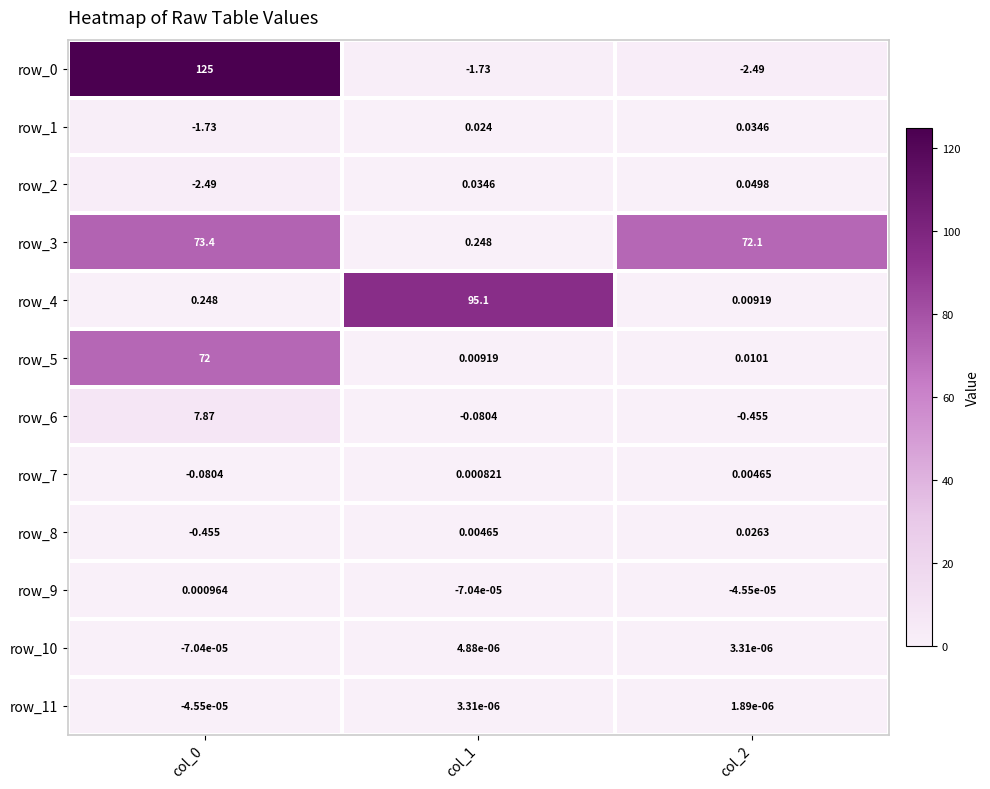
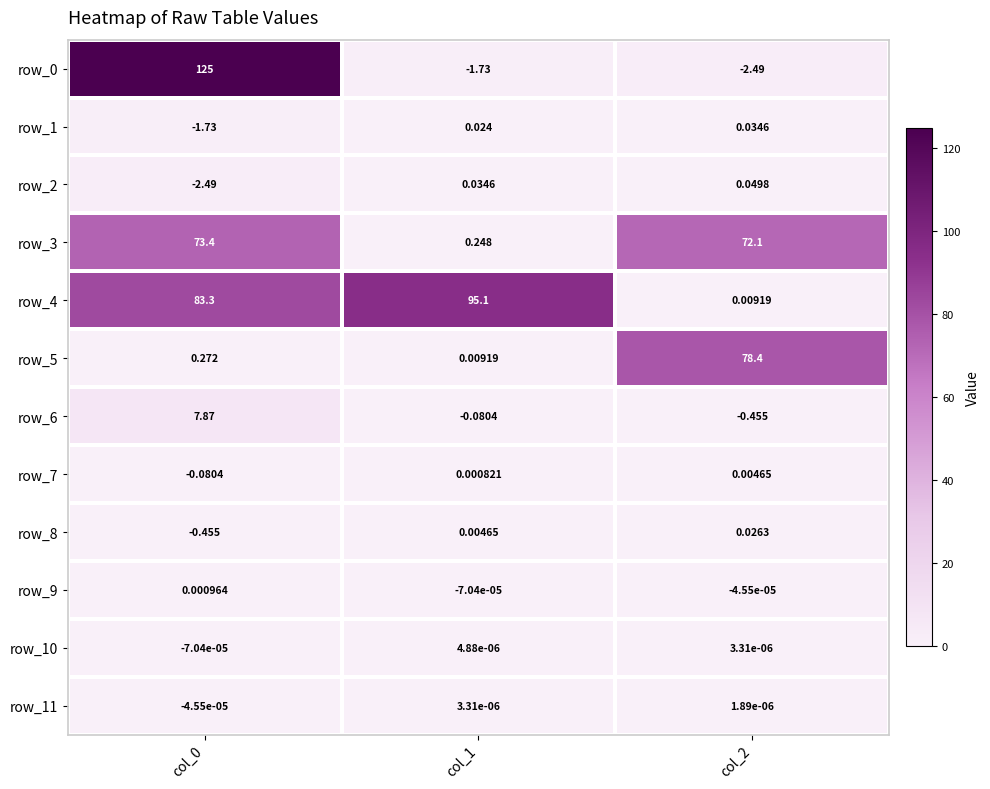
  {
    "row_0": {
      "col_0": "125",
      "col_1": "-1.73",
      "col_2": "-2.49"
    },
    "row_1": {
      "col_0": "-1.73",
      "col_1": "0.024",
      "col_2": "0.0346"
    },
    "row_2": {
      "col_0": "-2.49",
      "col_1": "0.0346",
      "col_2": "0.0498"
    },
    "row_3": {
      "col_0": "73.4",
      "col_1": "0.248",
      "col_2": "72.1"
    },
    "row_4": {
-     "col_0": "0.248",
+     "col_0": "83.3",
      "col_1": "95.1",
      "col_2": "0.00919"
    },
    "row_5": {
-     "col_0": "72",
+     "col_0": "0.272",
      "col_1": "0.00919",
-     "col_2": "0.0101"
+     "col_2": "78.4"
    },
    "row_6": {
      "col_0": "7.87",
      "col_1": "-0.0804",
      "col_2": "-0.455"
    },
    "row_7": {
      "col_0": "-0.0804",
      "col_1": "0.000821",
      "col_2": "0.00465"
    },
    "row_8": {
      "col_0": "-0.455",
      "col_1": "0.00465",
      "col_2": "0.0263"
    },
    "row_9": {
      "col_0": "0.000964",
      "col_1": "-7.04e-05",
      "col_2": "-4.55e-05"
    },
    "row_10": {
      "col_0": "-7.04e-05",
      "col_1": "4.88e-06",
      "col_2": "3.31e-06"
    },
    "row_11": {
      "col_0": "-4.55e-05",
      "col_1": "3.31e-06",
      "col_2": "1.89e-06"
    }
  }
